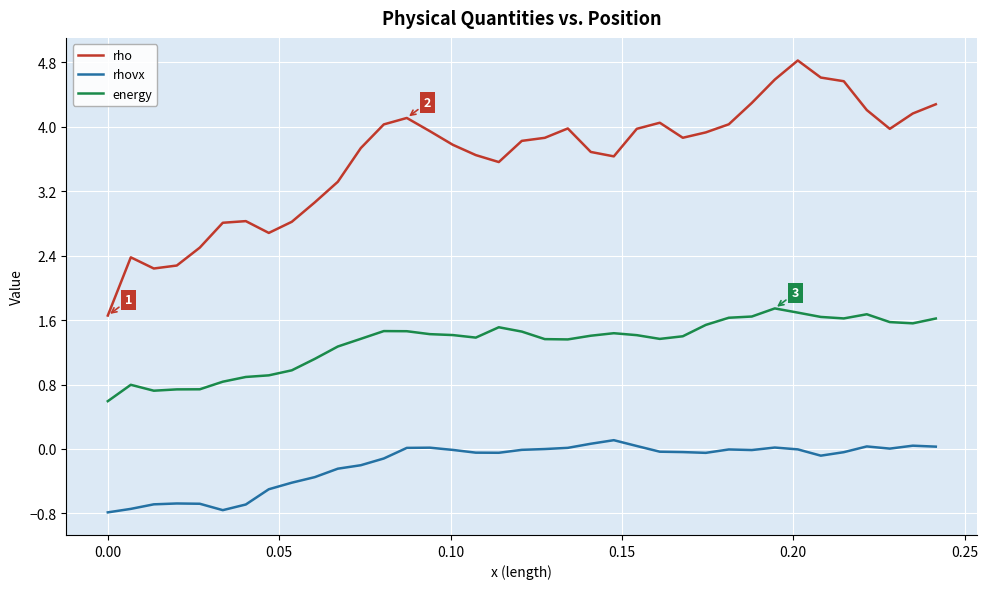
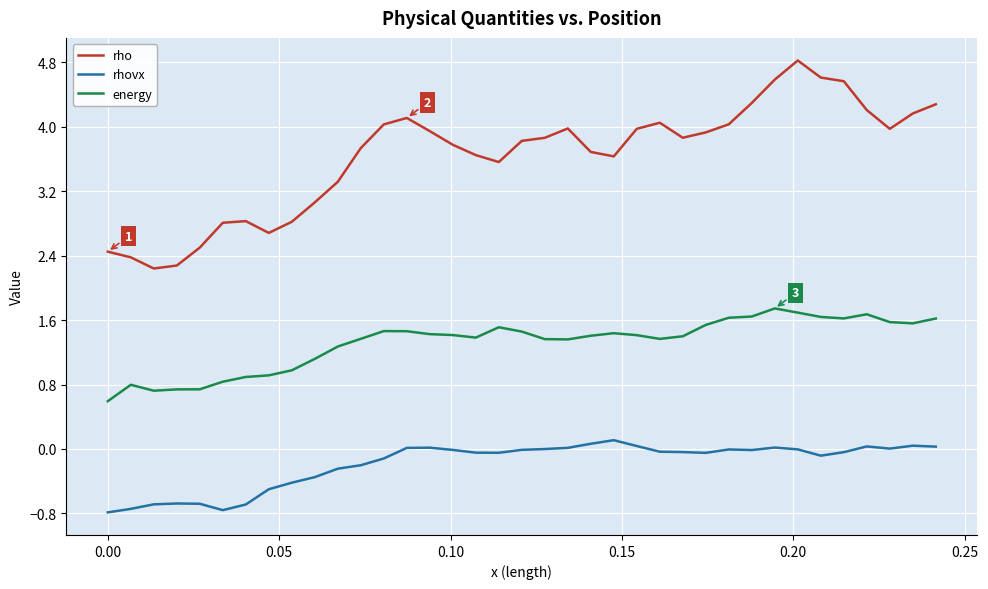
  {
    "rho": {
-     "0.00": 1.7
+     "0.00": 2.5
    },
    "rhovx": {
      "0.00": -0.8
    },
    "energy": {
      "0.00": 0.6
    }
  }
